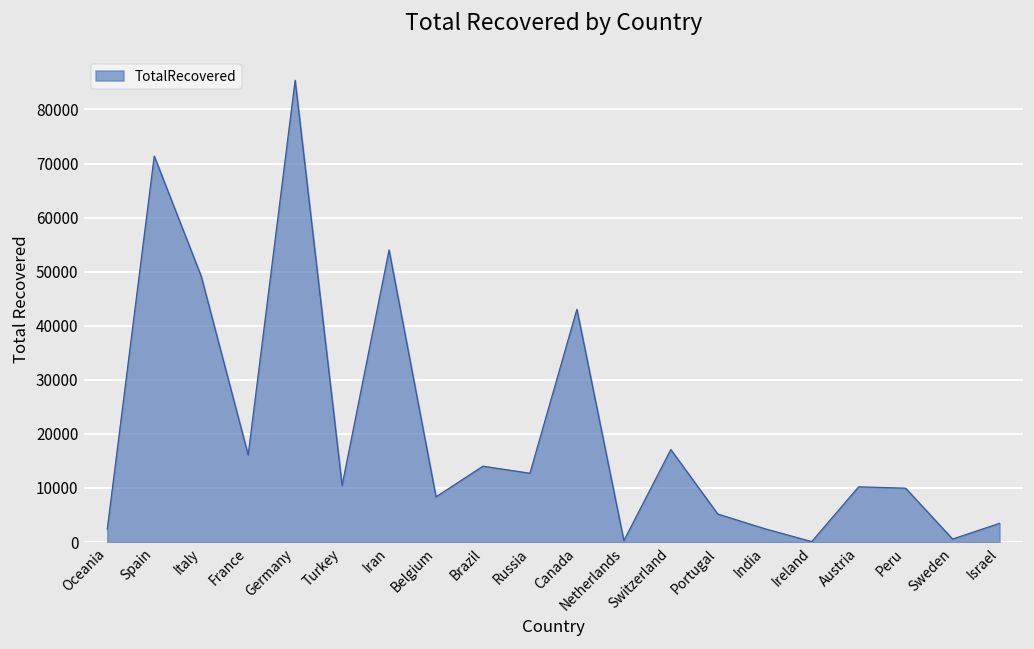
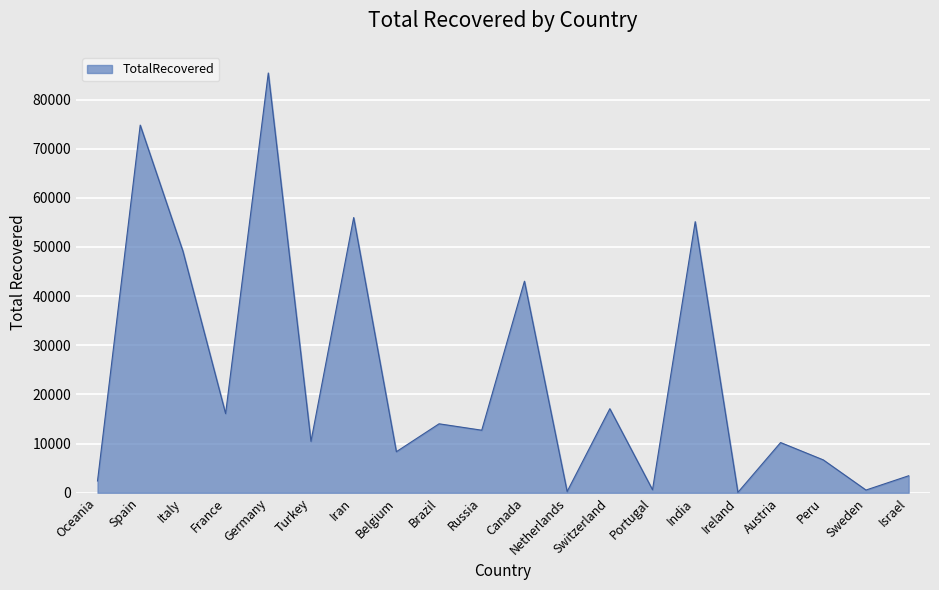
  {
    "Oceania": 2000,
-   "Spain": 71000,
+   "Spain": 75000,
    "Italy": 49000,
    "France": 16000,
    "Germany": 85000,
    "Turkey": 10000,
-   "Iran": 54000,
+   "Iran": 56000,
    "Belgium": 8000,
    "Brazil": 14000,
    "Russia": 13000,
    "Canada": 43000,
    "Netherlands": 0,
    "Switzerland": 17000,
-   "Portugal": 5000,
-   "India": 2000,
+   "Portugal": 1000,
+   "India": 55000,
    "Ireland": 0,
    "Austria": 10000,
-   "Peru": 10000,
+   "Peru": 7000,
    "Sweden": 1000,
    "Israel": 3000
  }
